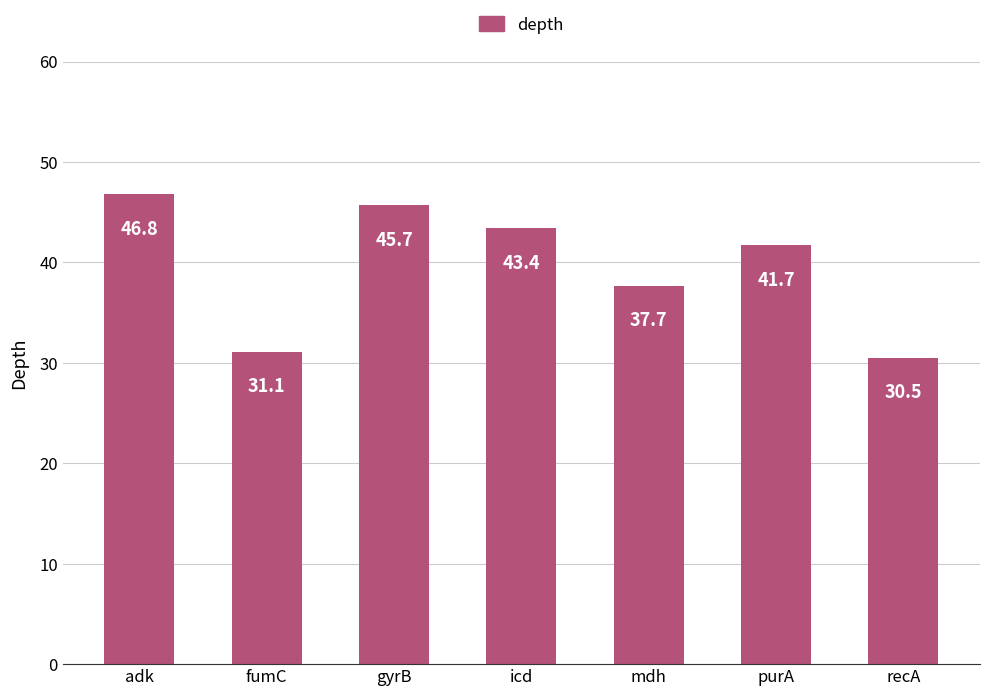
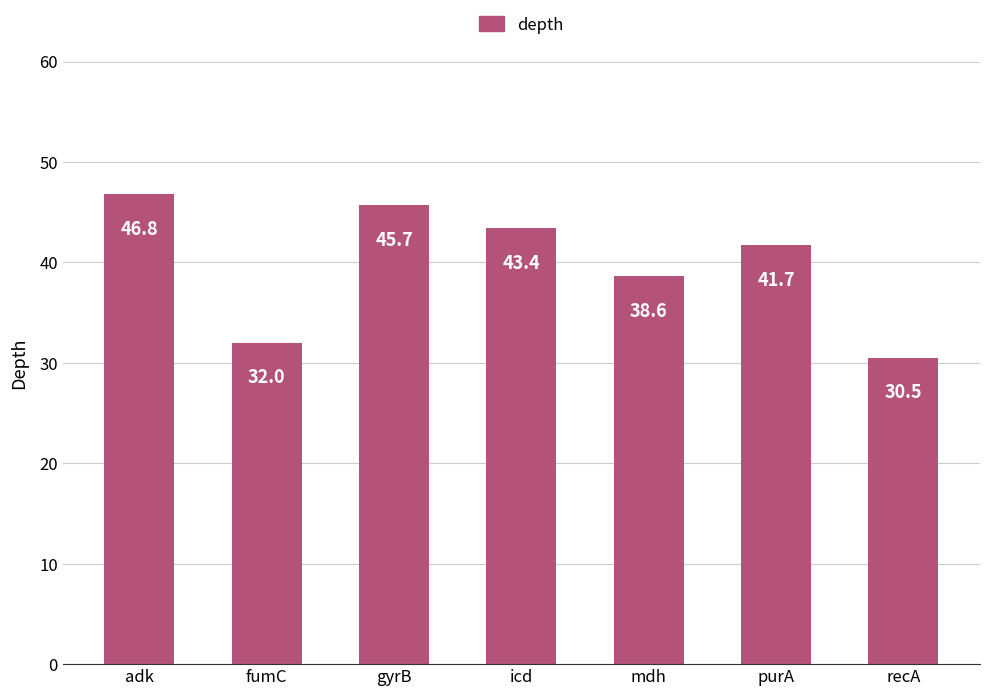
  {
    "adk": 46.8,
-   "fumC": 31.1,
+   "fumC": 32.0,
    "gyrB": 45.7,
    "icd": 43.4,
-   "mdh": 37.7,
+   "mdh": 38.6,
    "purA": 41.7,
    "recA": 30.5
  }
